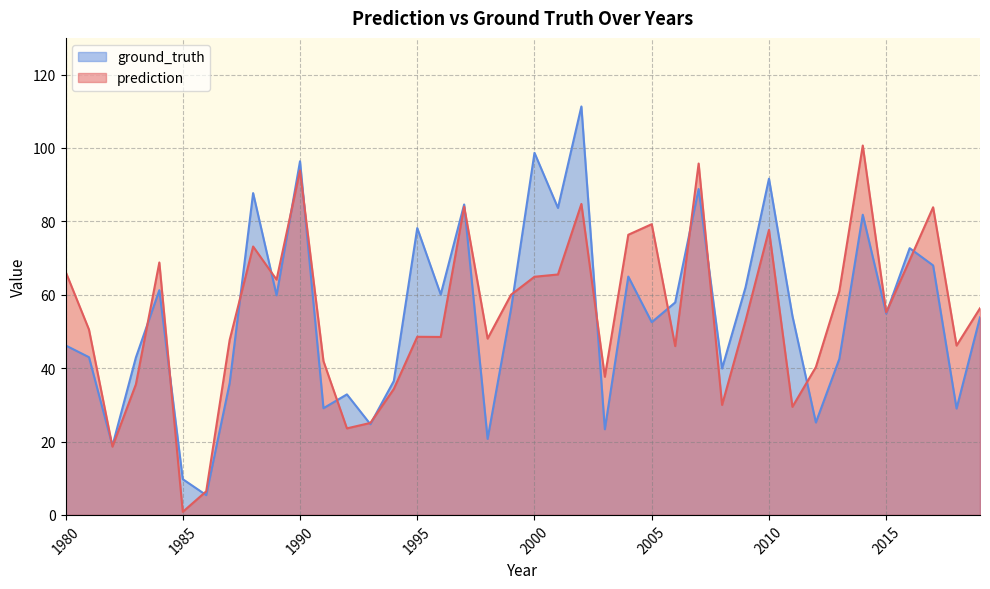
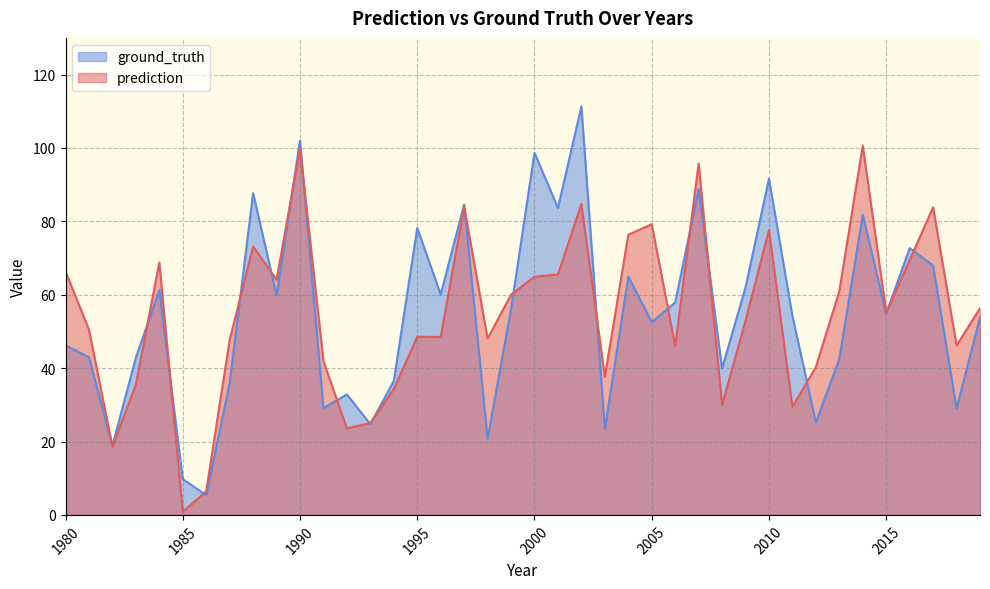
  {
    "ground_truth": {
      "1980": 46,
      "1985": 10,
-     "1990": 96,
+     "1990": 102,
      "1995": 78,
      "2000": 99,
      "2005": 53,
      "2010": 92
    },
    "prediction": {
      "1980": 66,
      "1985": 1,
-     "1990": 94,
+     "1990": 100,
      "1995": 49,
      "2000": 65,
      "2005": 79,
      "2010": 78
    }
  }
